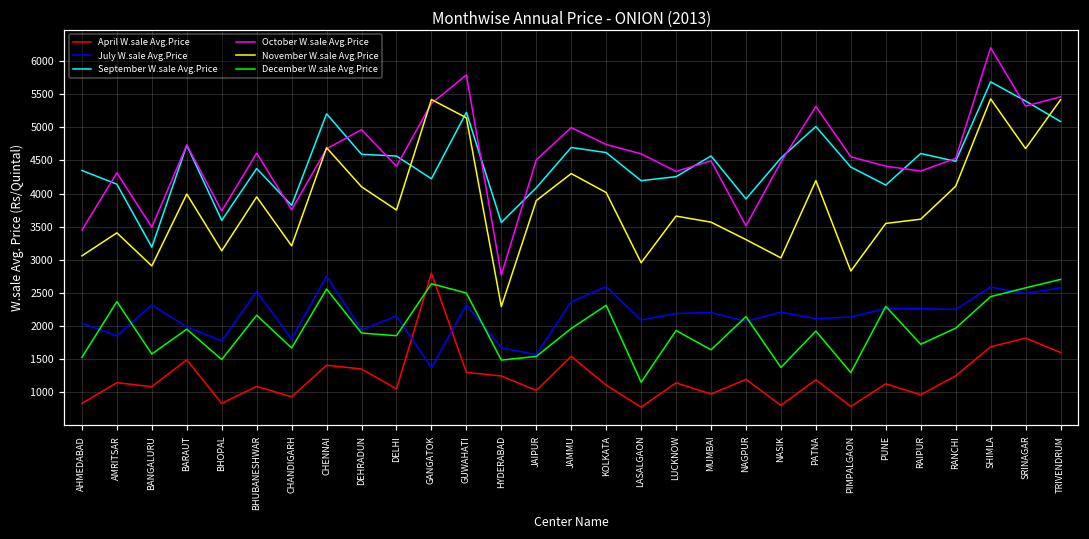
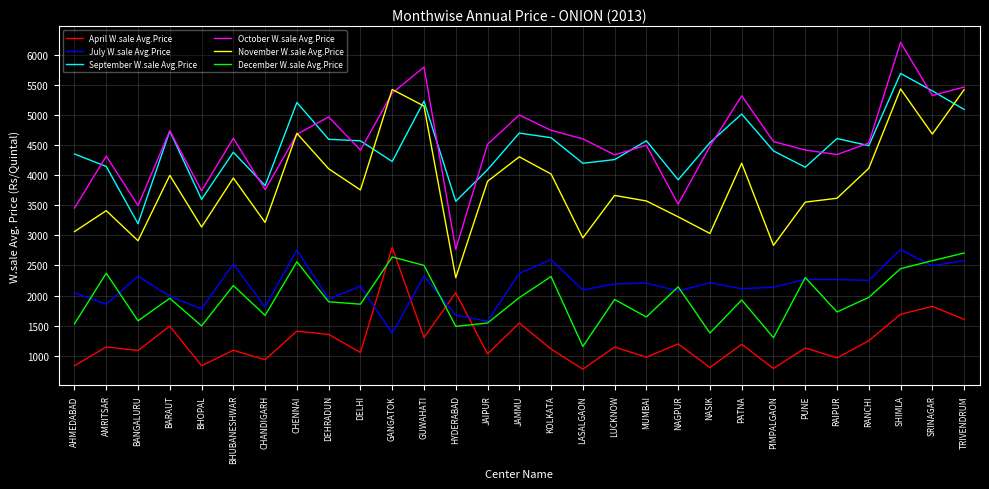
  {
    "April W.sale Avg.Price": {
      "AHMEDABAD": 800,
      "AMRITSAR": 1100,
      "BANGALURU": 1100,
      "BARAUT": 1500,
      "BHOPAL": 800,
      "BHUBANESHWAR": 1100,
      "CHANDIGARH": 900,
      "CHENNAI": 1400,
      "DEHRADUN": 1400,
      "DELHI": 1100,
      "GANGATOK": 2800,
      "GUWAHATI": 1300,
-     "HYDERABAD": 1200,
+     "HYDERABAD": 2000,
      "JAIPUR": 1000,
      "JAMMU": 1500,
      "KOLKATA": 1100,
      "LASALGAON": 800,
      "LUCKNOW": 1100,
      "MUMBAI": 1000,
      "NAGPUR": 1200,
      "NASIK": 800,
      "PATNA": 1200,
      "PIMPALGAON": 800,
      "PUNE": 1100,
      "RAIPUR": 1000,
      "RANCHI": 1300,
      "SHIMLA": 1700,
      "SRINAGAR": 1800,
      "TRIVENDRUM": 1600
    },
    "July W.sale Avg.Price": {
      "AHMEDABAD": 2000,
      "AMRITSAR": 1900,
      "BANGALURU": 2300,
      "BHOPAL": 1800,
      "BHUBANESHWAR": 2500,
      "CHANDIGARH": 1800,
      "CHENNAI": 2800,
      "DEHRADUN": 1900,
      "DELHI": 2200,
      "GANGATOK": 1400,
      "GUWAHATI": 2300,
      "HYDERABAD": 1700,
      "JAMMU": 2400,
      "KOLKATA": 2600,
      "LASALGAON": 2100,
      "LUCKNOW": 2200,
      "MUMBAI": 2200,
      "NAGPUR": 2100,
      "NASIK": 2200,
      "PATNA": 2100,
      "PIMPALGAON": 2100,
      "RAIPUR": 2300,
      "RANCHI": 2300,
-     "SHIMLA": 2600,
+     "SHIMLA": 2800,
      "SRINAGAR": 2500,
      "TRIVENDRUM": 2600
    },
    "September W.sale Avg.Price": {
      "AHMEDABAD": 4300,
      "AMRITSAR": 4100,
      "BANGALURU": 3200,
      "BHOPAL": 3600,
      "BHUBANESHWAR": 4400,
      "CHANDIGARH": 3800,
      "CHENNAI": 5200,
      "DEHRADUN": 4600,
      "DELHI": 4600,
      "GANGATOK": 4200,
      "GUWAHATI": 5200,
      "HYDERABAD": 3600,
      "JAIPUR": 4100,
      "JAMMU": 4700,
      "KOLKATA": 4600,
      "LASALGAON": 4200,
      "LUCKNOW": 4300,
      "MUMBAI": 4600,
      "NAGPUR": 3900,
      "NASIK": 4500,
      "PATNA": 5000,
      "PIMPALGAON": 4400,
      "PUNE": 4100,
      "RAIPUR": 4600,
      "RANCHI": 4500,
      "SHIMLA": 5700,
      "SRINAGAR": 5400,
      "TRIVENDRUM": 5100
    },
    "October W.sale Avg.Price": {
      "AHMEDABAD": 3500,
      "AMRITSAR": 4300,
      "BANGALURU": 3500,
      "BHOPAL": 3700,
      "BHUBANESHWAR": 4600,
      "CHANDIGARH": 3800,
      "DEHRADUN": 5000,
      "DELHI": 4400,
      "GANGATOK": 5400,
      "GUWAHATI": 5800,
      "HYDERABAD": 2800,
      "JAIPUR": 4500,
      "JAMMU": 5000,
      "KOLKATA": 4700,
      "LASALGAON": 4600,
      "LUCKNOW": 4300,
      "MUMBAI": 4500,
      "NAGPUR": 3500,
      "NASIK": 4500,
      "PATNA": 5300,
      "PIMPALGAON": 4600,
      "PUNE": 4400,
      "RAIPUR": 4300,
      "RANCHI": 4500,
      "SHIMLA": 6200,
      "SRINAGAR": 5300,
      "TRIVENDRUM": 5500
    },
    "November W.sale Avg.Price": {
      "AHMEDABAD": 3100,
      "AMRITSAR": 3400,
      "BANGALURU": 2900,
      "BARAUT": 4000,
      "BHOPAL": 3100,
      "BHUBANESHWAR": 4000,
      "CHANDIGARH": 3200,
      "DEHRADUN": 4100,
      "DELHI": 3800,
      "GANGATOK": 5400,
      "GUWAHATI": 5100,
      "HYDERABAD": 2300,
      "JAIPUR": 3900,
      "JAMMU": 4300,
      "KOLKATA": 4000,
      "LASALGAON": 3000,
      "LUCKNOW": 3700,
      "MUMBAI": 3600,
      "NAGPUR": 3300,
      "NASIK": 3000,
      "PATNA": 4200,
      "PIMPALGAON": 2800,
      "PUNE": 3600,
      "RAIPUR": 3600,
      "RANCHI": 4100,
      "SHIMLA": 5400,
      "SRINAGAR": 4700,
      "TRIVENDRUM": 5400
    },
    "December W.sale Avg.Price": {
      "AHMEDABAD": 1500,
      "AMRITSAR": 2400,
      "BANGALURU": 1600,
      "BHOPAL": 1500,
      "BHUBANESHWAR": 2200,
      "CHANDIGARH": 1700,
      "CHENNAI": 2600,
      "DEHRADUN": 1900,
      "DELHI": 1900,
      "GANGATOK": 2600,
      "GUWAHATI": 2500,
      "HYDERABAD": 1500,
      "JAMMU": 2000,
      "KOLKATA": 2300,
      "LASALGAON": 1200,
      "LUCKNOW": 1900,
      "MUMBAI": 1600,
      "NAGPUR": 2100,
      "NASIK": 1400,
      "PATNA": 1900,
      "PIMPALGAON": 1300,
      "RAIPUR": 1700,
      "RANCHI": 2000,
      "SHIMLA": 2400,
      "SRINAGAR": 2600,
      "TRIVENDRUM": 2700
    }
  }
